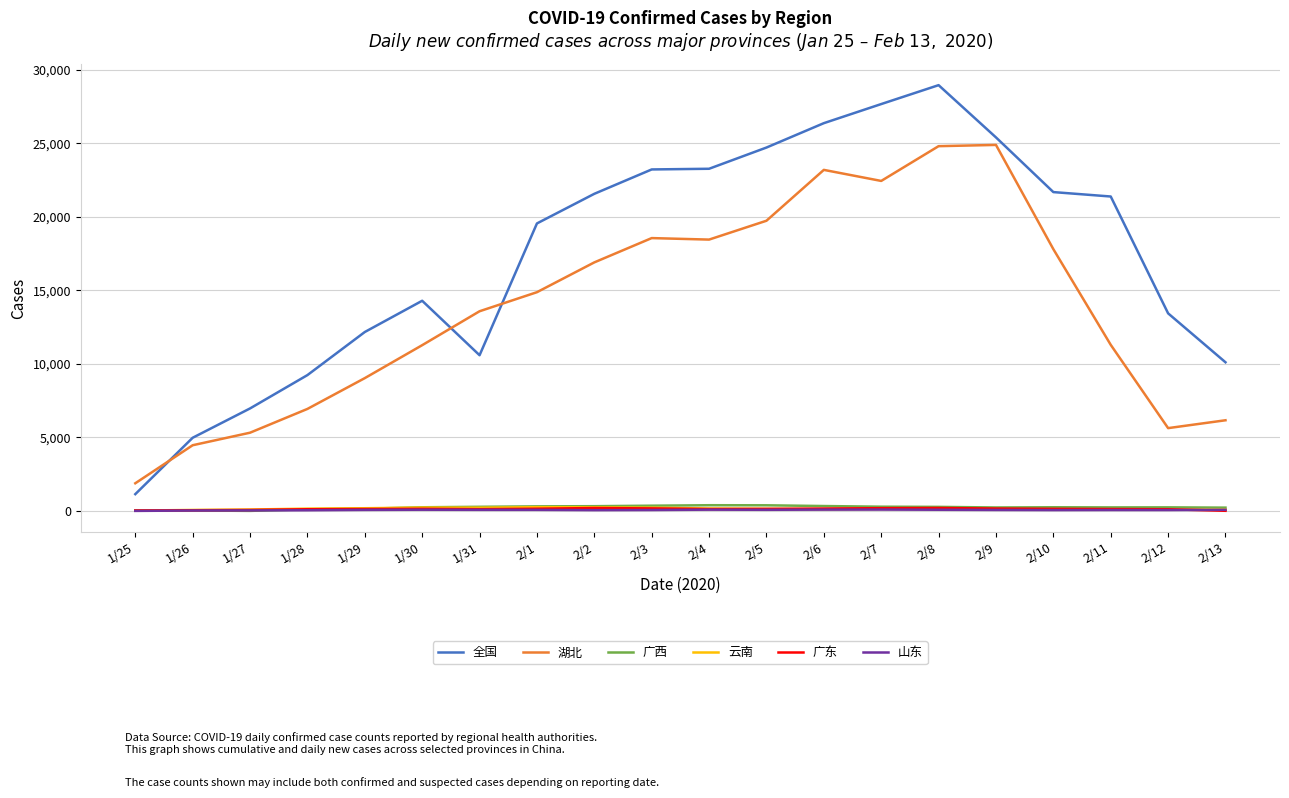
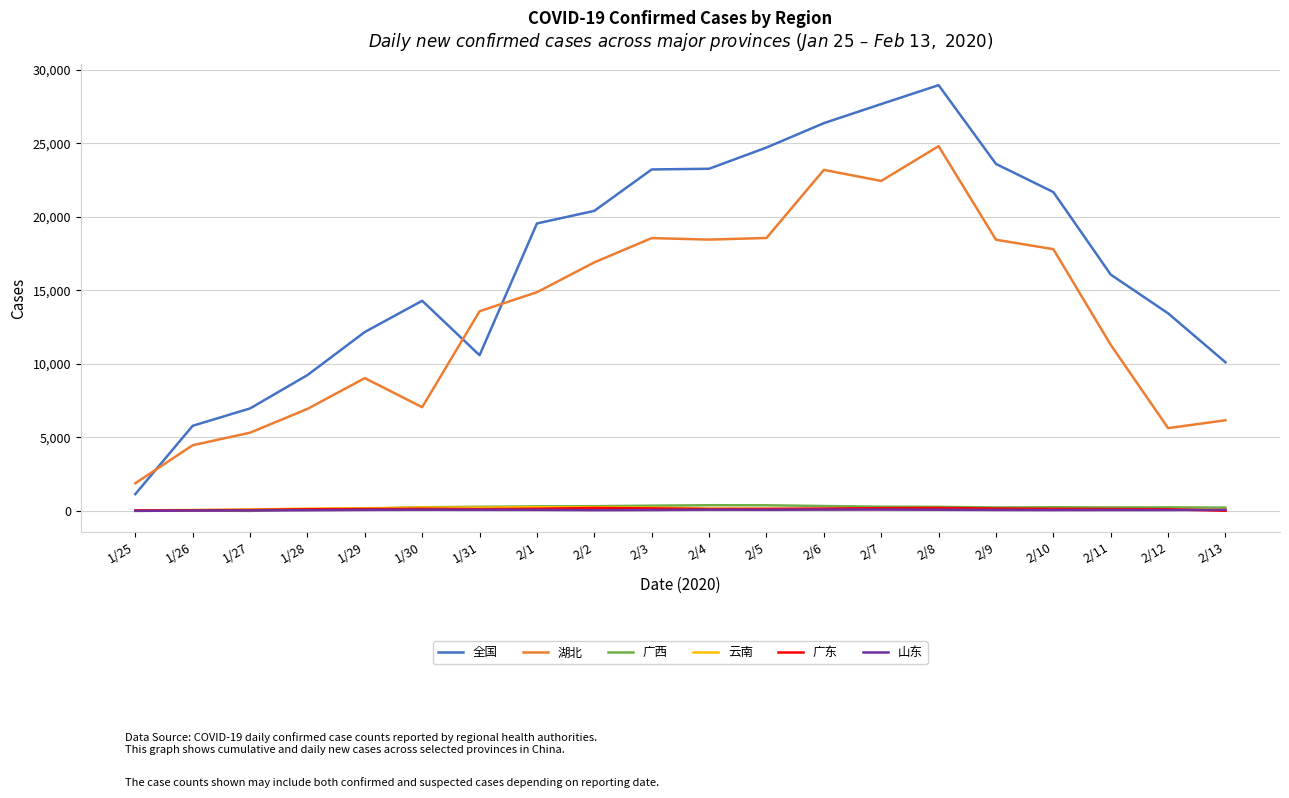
  {
    "全国": {
      "1/25": "1,100",
-     "1/26": "5,000",
+     "1/26": "5,800",
      "1/27": "7,000",
      "1/28": "9,200",
      "1/29": "12,200",
      "1/30": "14,300",
      "1/31": "10,600",
      "2/1": "19,500",
-     "2/2": "21,600",
+     "2/2": "20,400",
      "2/3": "23,200",
      "2/4": "23,300",
      "2/5": "24,700",
      "2/6": "26,400",
      "2/7": "27,700",
      "2/8": "28,900",
-     "2/9": "25,400",
+     "2/9": "23,600",
      "2/10": "21,700",
-     "2/11": "21,400",
+     "2/11": "16,100",
      "2/12": "13,400",
      "2/13": "10,100"
    },
    "湖北": {
      "1/25": "1,900",
      "1/26": "4,500",
      "1/27": "5,300",
      "1/28": "6,900",
      "1/29": "9,000",
-     "1/30": "11,300",
+     "1/30": "7,100",
      "1/31": "13,600",
      "2/1": "14,900",
      "2/2": "16,900",
      "2/3": "18,500",
      "2/4": "18,400",
-     "2/5": "19,700",
+     "2/5": "18,600",
      "2/6": "23,200",
      "2/7": "22,400",
      "2/8": "24,800",
-     "2/9": "24,900",
+     "2/9": "18,400",
      "2/10": "17,800",
      "2/11": "11,300",
      "2/12": "5,600",
      "2/13": "6,200"
    },
    "广西": {
      "2/4": "400",
      "2/5": "400"
    }
  }
